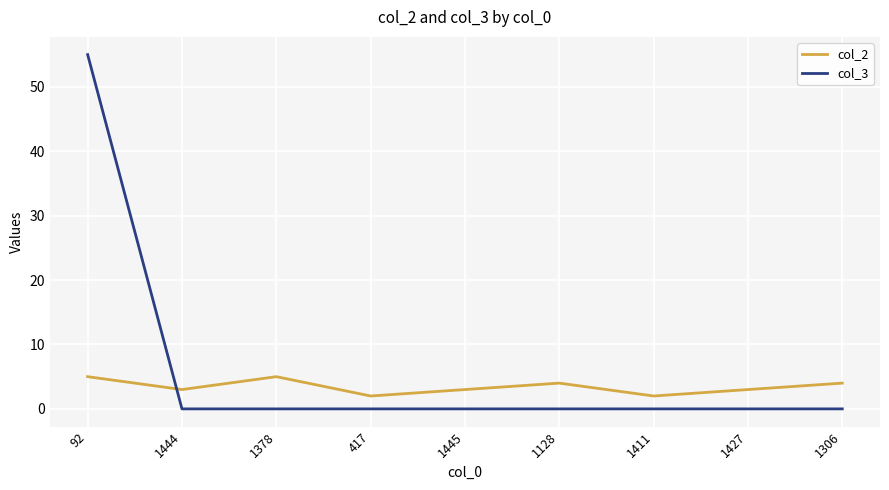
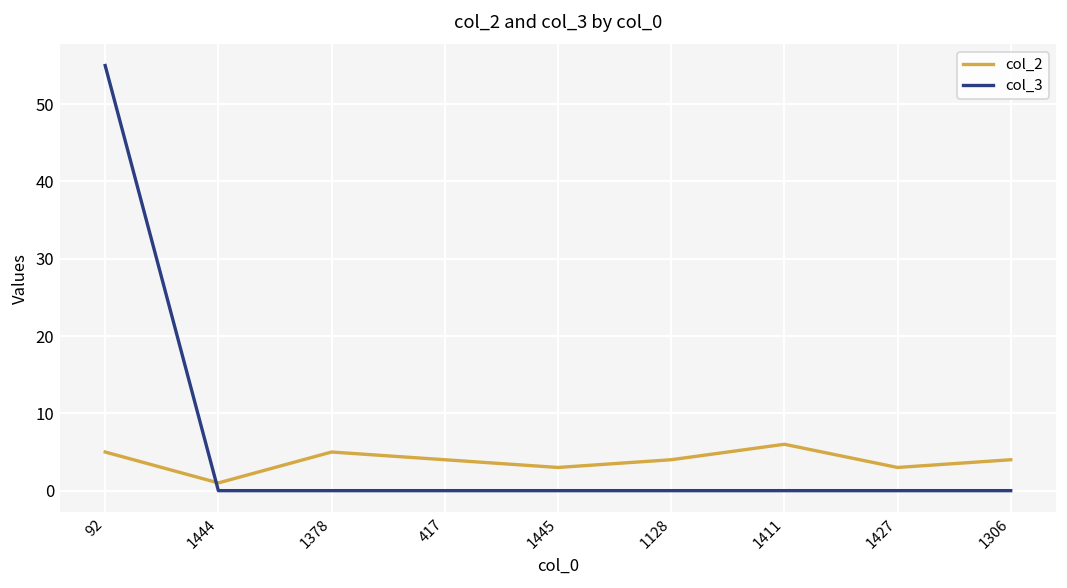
  {
    "col_2": {
      "92": 5,
-     "1444": 3,
+     "1444": 1,
      "1378": 5,
-     "417": 2,
+     "417": 4,
      "1445": 3,
      "1128": 4,
-     "1411": 2,
+     "1411": 6,
      "1427": 3,
      "1306": 4
    },
    "col_3": {
      "92": 55,
      "1444": 0,
      "1378": 0,
      "417": 0,
      "1445": 0,
      "1128": 0,
      "1411": 0,
      "1427": 0,
      "1306": 0
    }
  }
